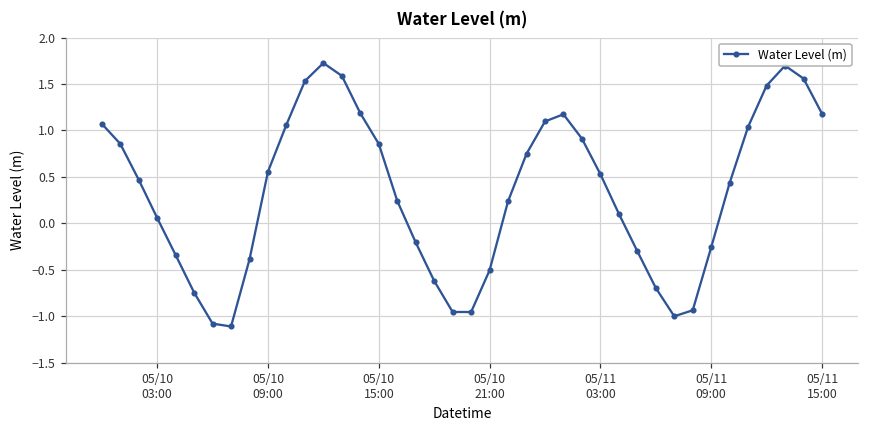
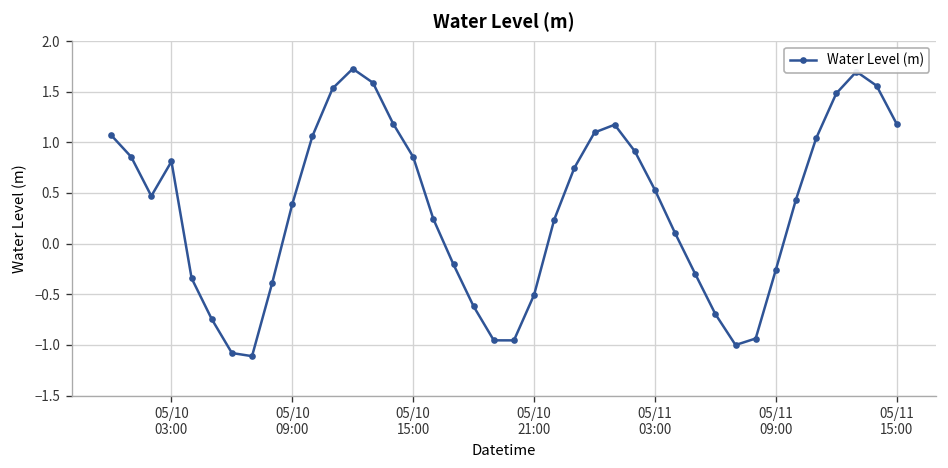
  {
-   "05/10 03:00": 0.1,
-   "05/10 09:00": 0.6,
+   "05/10 03:00": 0.8,
+   "05/10 09:00": 0.4,
    "05/10 15:00": 0.9,
    "05/10 21:00": -0.5,
    "05/11 03:00": 0.5,
    "05/11 09:00": -0.3,
    "05/11 15:00": 1.2
  }
